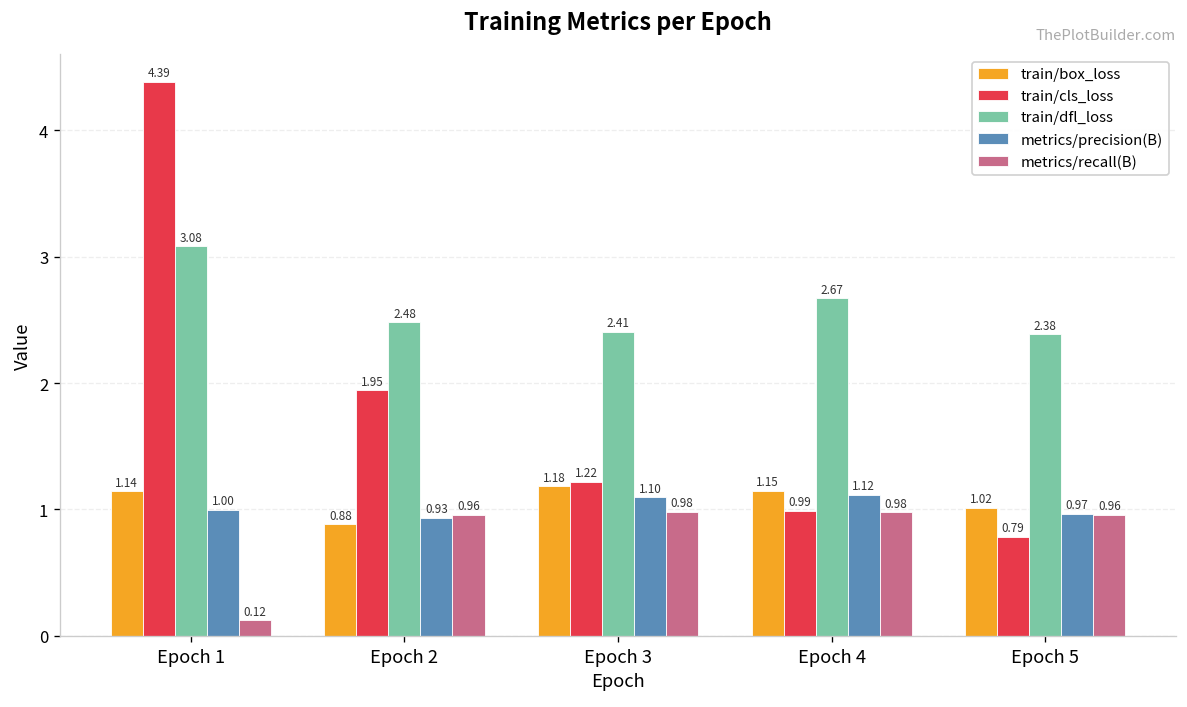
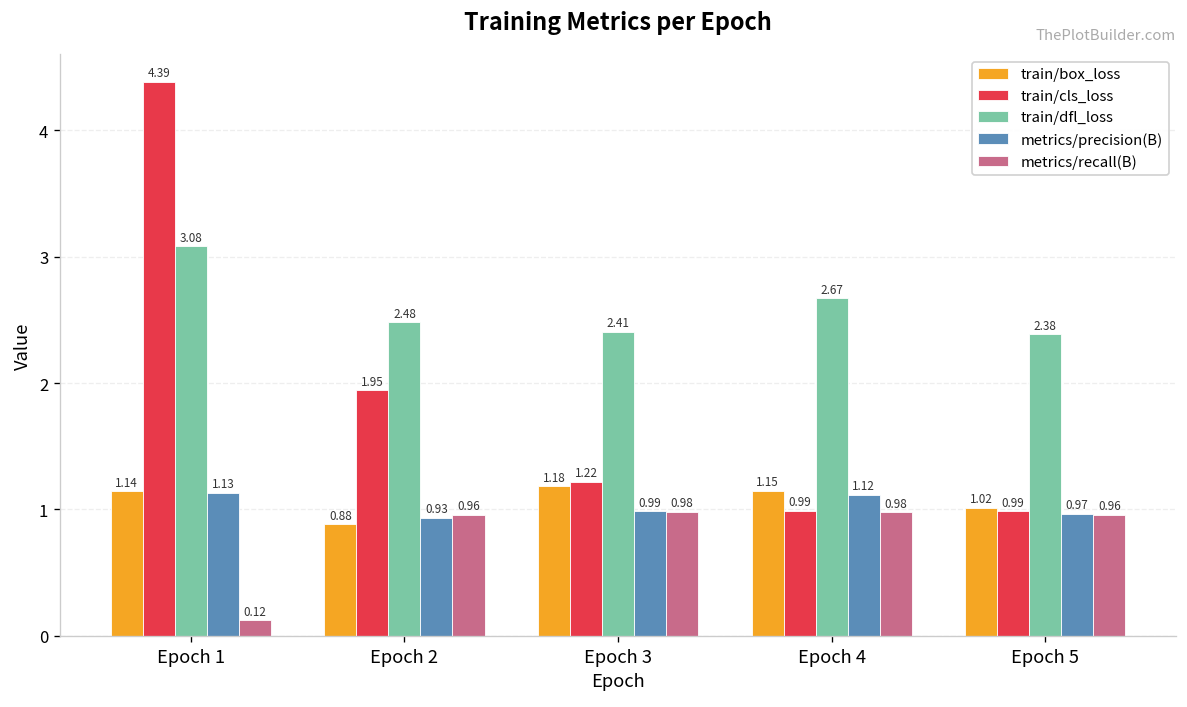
  {
    "train/box_loss": {
      "Epoch 1": 1.14,
      "Epoch 2": 0.88,
      "Epoch 3": 1.18,
      "Epoch 4": 1.15,
      "Epoch 5": 1.02
    },
    "train/cls_loss": {
      "Epoch 1": 4.39,
      "Epoch 2": 1.95,
      "Epoch 3": 1.22,
      "Epoch 4": 0.99,
-     "Epoch 5": 0.79
+     "Epoch 5": 0.99
    },
    "train/dfl_loss": {
      "Epoch 1": 3.08,
      "Epoch 2": 2.48,
      "Epoch 3": 2.41,
      "Epoch 4": 2.67,
      "Epoch 5": 2.38
    },
    "metrics/precision(B)": {
-     "Epoch 1": 1.00,
+     "Epoch 1": 1.13,
      "Epoch 2": 0.93,
-     "Epoch 3": 1.10,
+     "Epoch 3": 0.99,
      "Epoch 4": 1.12,
      "Epoch 5": 0.97
    },
    "metrics/recall(B)": {
      "Epoch 1": 0.12,
      "Epoch 2": 0.96,
      "Epoch 3": 0.98,
      "Epoch 4": 0.98,
      "Epoch 5": 0.96
    }
  }
